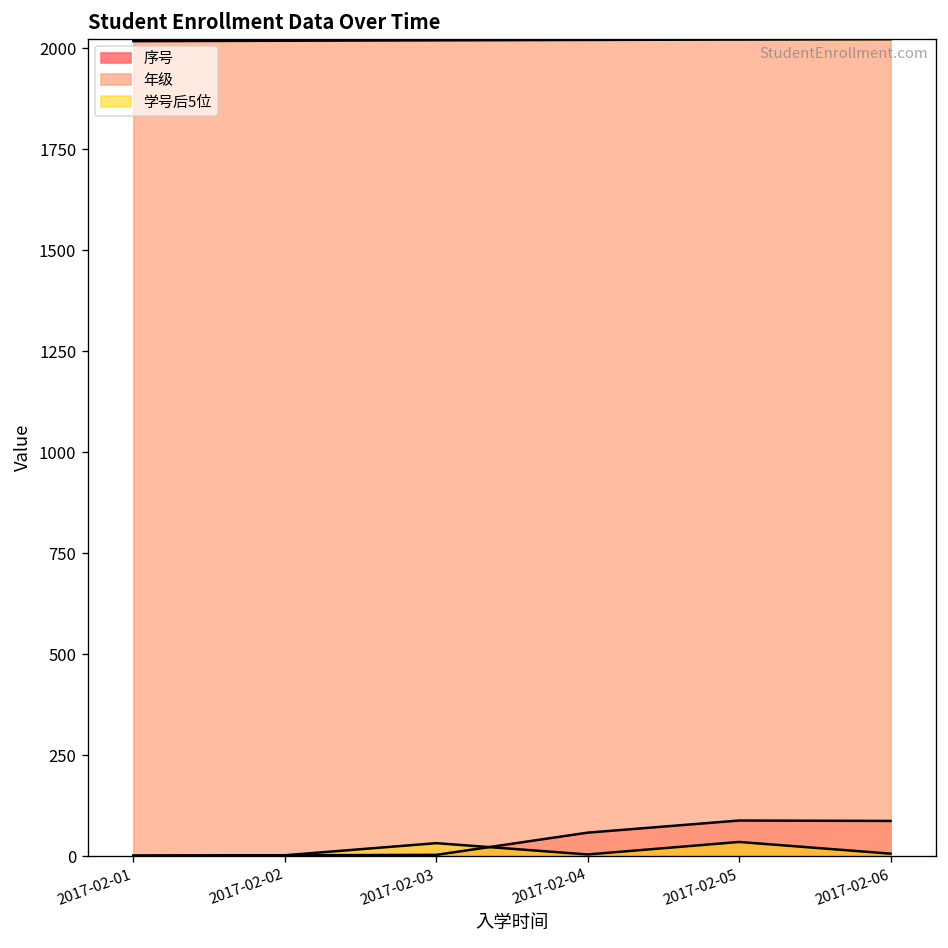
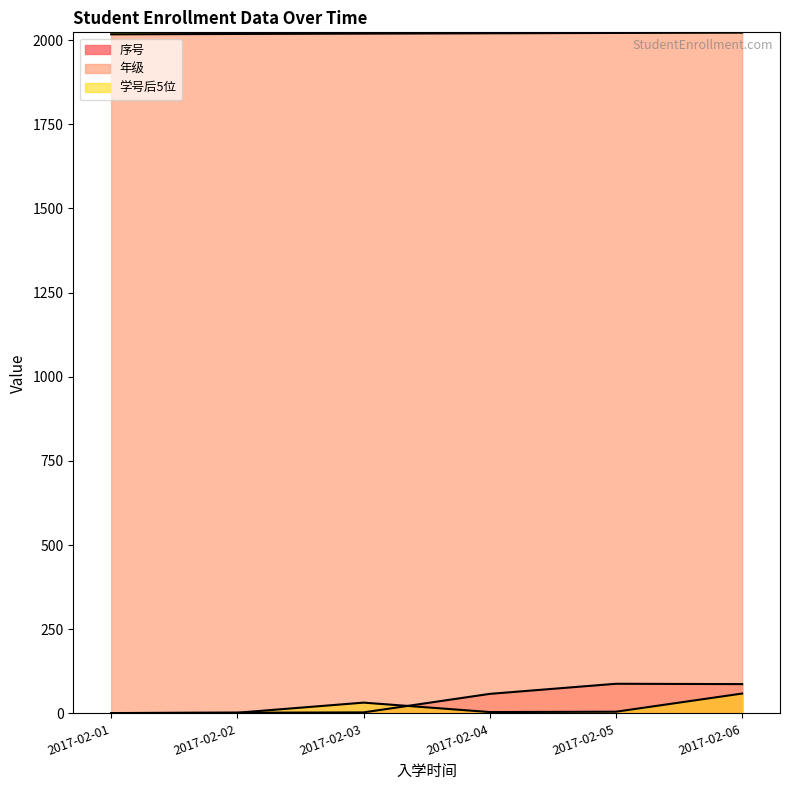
  {
    "学号后5位": {
      "2017-02-03": 30,
      "2017-02-04": 0,
-     "2017-02-05": 40,
-     "2017-02-06": 10
+     "2017-02-05": 10,
+     "2017-02-06": 60
    }
  }
